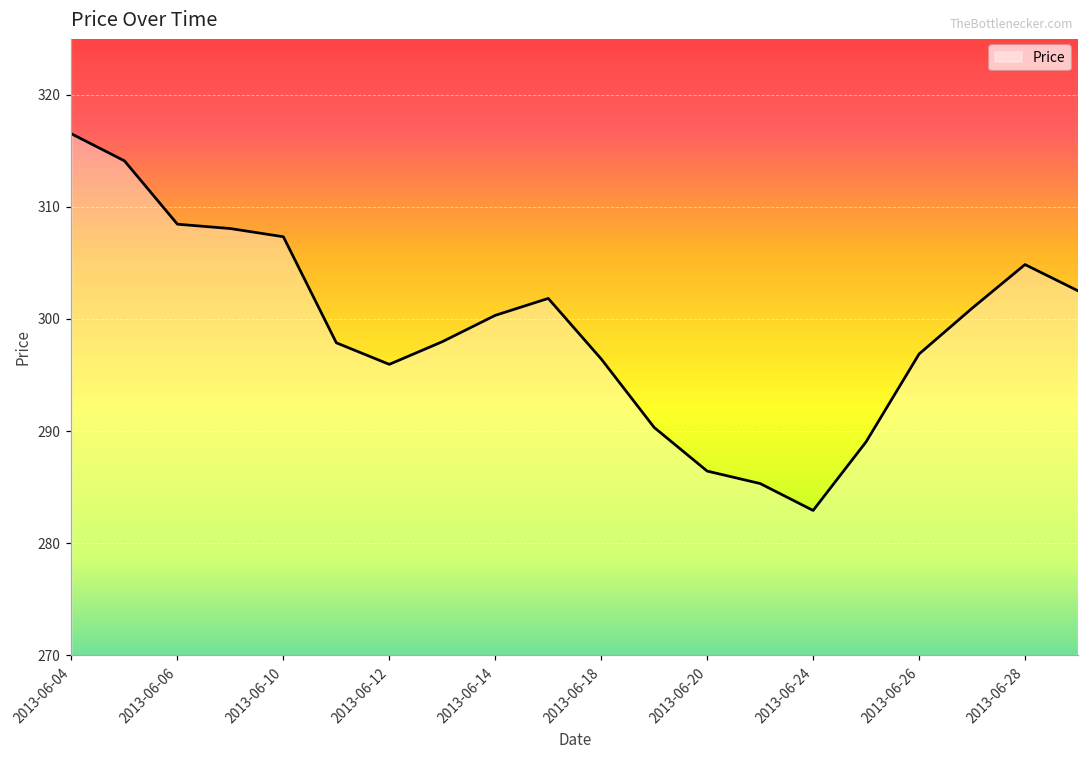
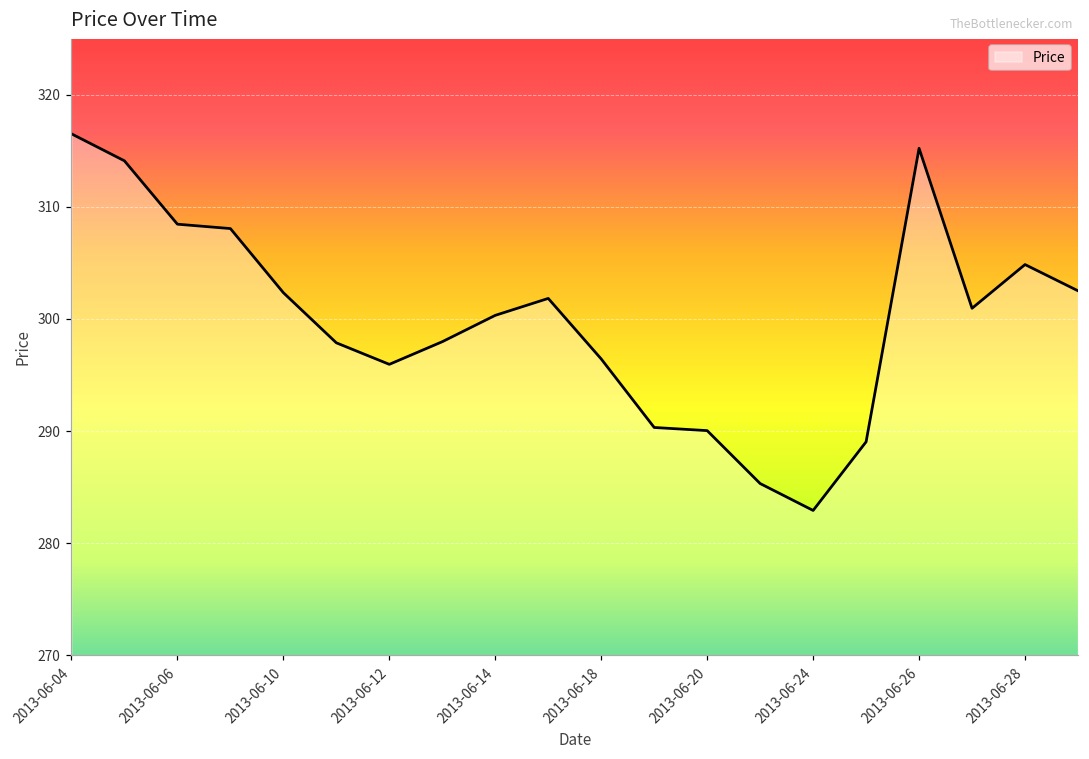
  {
    "2013-06-04": 316.5,
    "2013-06-06": 308.5,
-   "2013-06-10": 307.3,
+   "2013-06-10": 302.3,
    "2013-06-12": 296.0,
    "2013-06-14": 300.3,
    "2013-06-18": 296.4,
-   "2013-06-20": 286.4,
+   "2013-06-20": 290.0,
    "2013-06-24": 282.9,
-   "2013-06-26": 296.9,
+   "2013-06-26": 315.2,
    "2013-06-28": 304.9
  }
